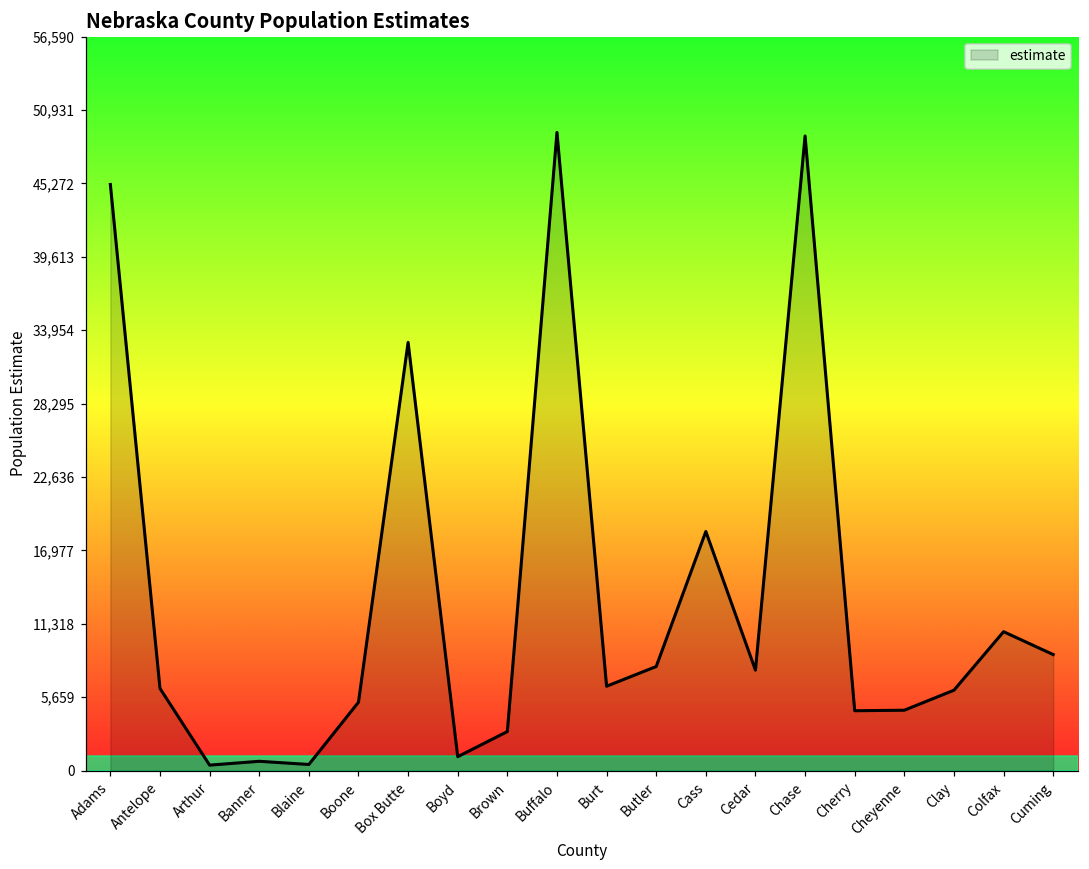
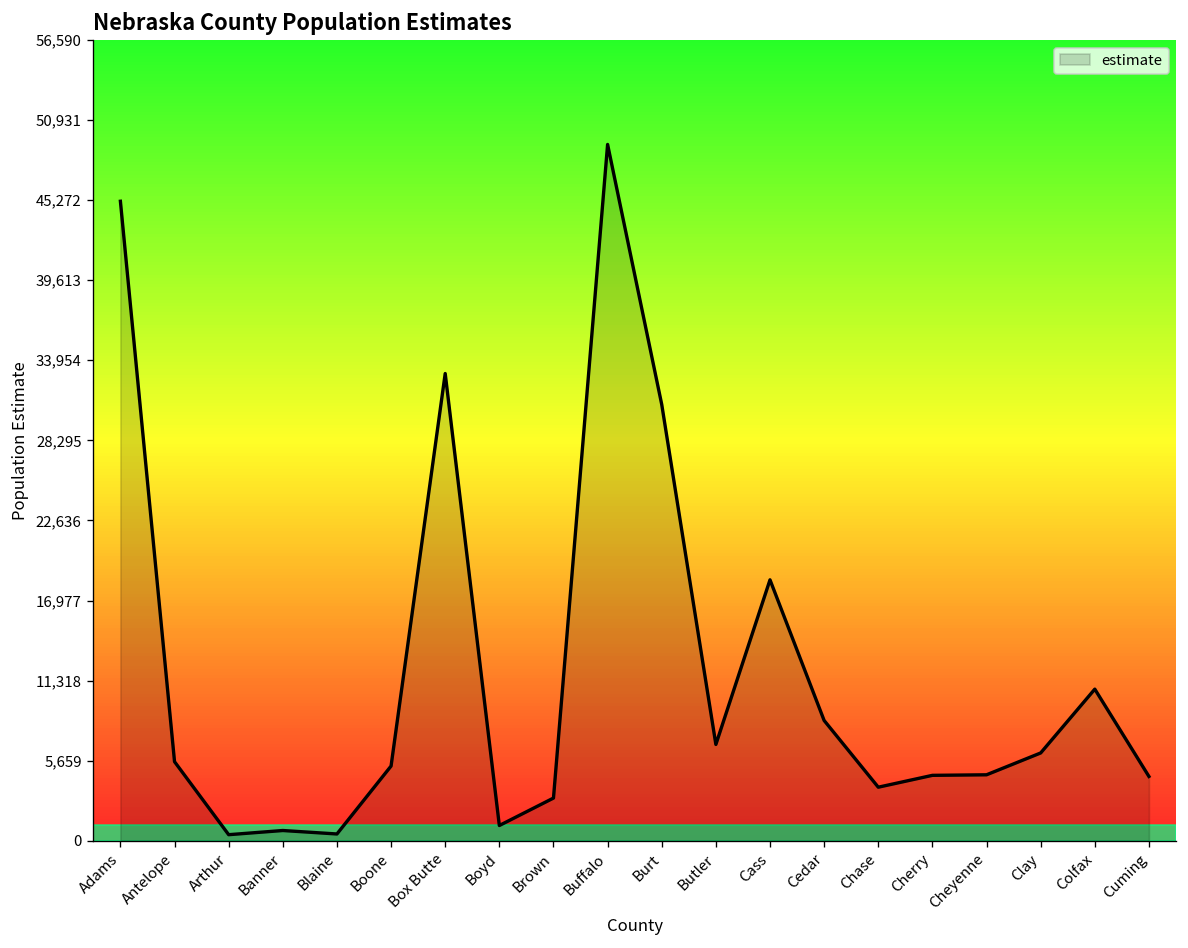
  {
    "Adams": "45,200",
-   "Antelope": "6,300",
+   "Antelope": "5,600",
    "Boone": "5,300",
    "Box Butte": "33,000",
    "Brown": "3,000",
    "Buffalo": "49,200",
-   "Burt": "6,500",
-   "Butler": "8,000",
+   "Burt": "30,800",
+   "Butler": "6,800",
    "Cass": "18,400",
-   "Cedar": "7,800",
-   "Chase": "48,900",
+   "Cedar": "8,500",
+   "Chase": "3,800",
    "Cherry": "4,600",
    "Cheyenne": "4,700",
    "Clay": "6,200",
    "Colfax": "10,700",
-   "Cuming": "9,000"
+   "Cuming": "4,500"
  }
